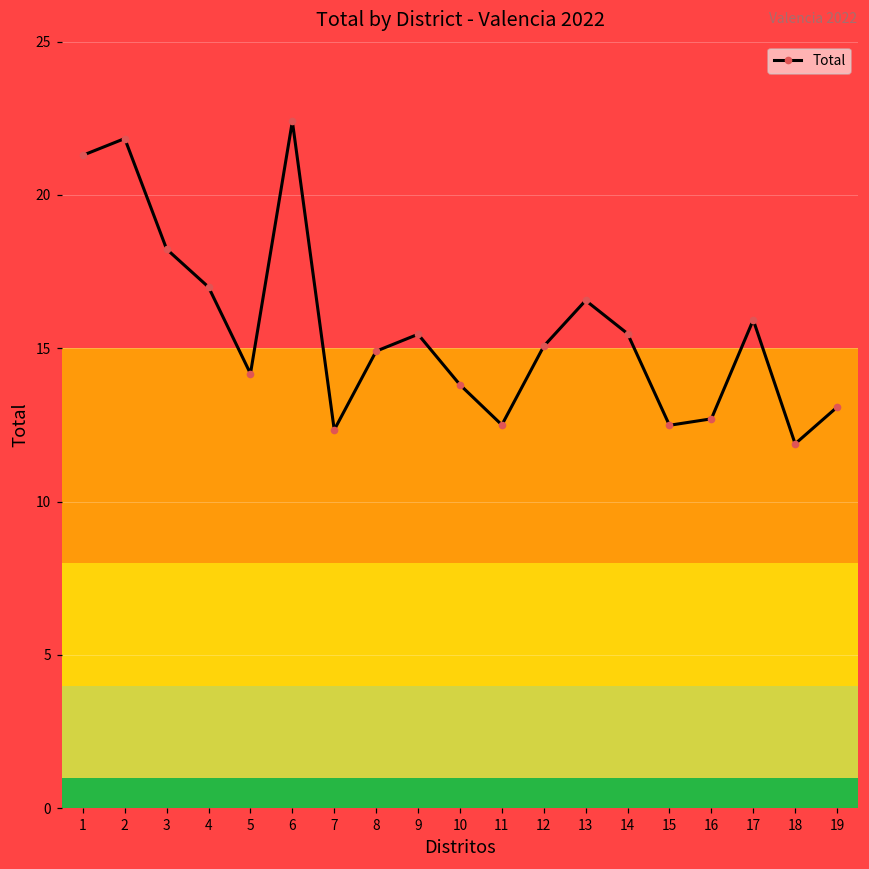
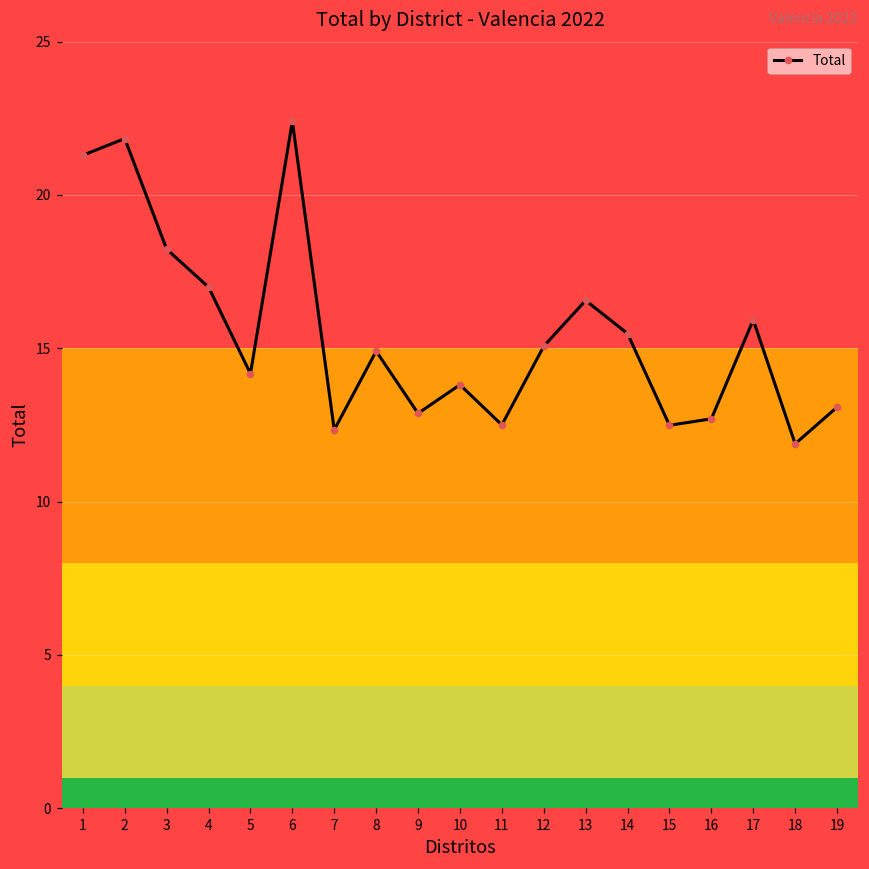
  {
    "1": 21.3,
    "2": 21.8,
    "3": 18.2,
    "4": 17.0,
    "5": 14.2,
    "6": 22.4,
    "7": 12.3,
    "8": 14.9,
-   "9": 15.5,
+   "9": 12.9,
    "10": 13.8,
    "11": 12.5,
    "12": 15.1,
    "13": 16.6,
    "14": 15.5,
    "15": 12.5,
    "16": 12.7,
    "17": 15.9,
    "18": 11.9,
    "19": 13.1
  }
